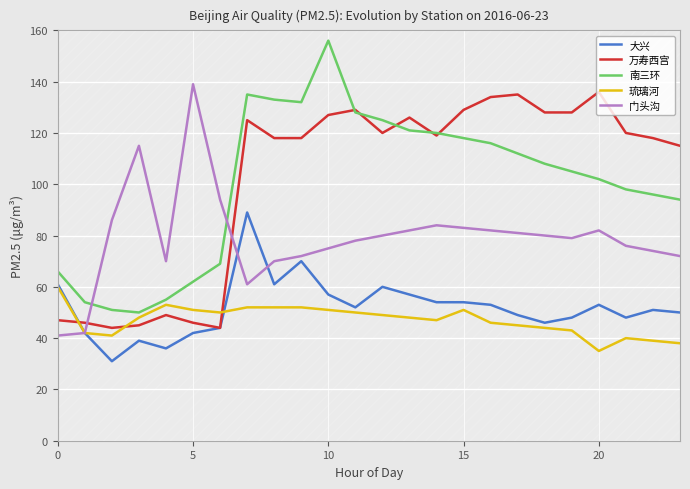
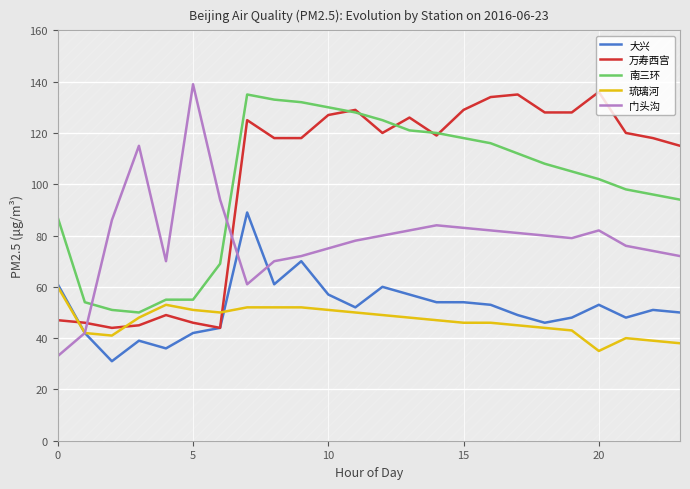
  {
    "大兴": {
      "5": 42,
      "10": 57,
      "15": 54,
      "20": 53
    },
    "万寿西宫": {
      "0": 47,
      "5": 46,
      "10": 127,
      "15": 129
    },
    "南三环": {
-     "0": 66,
-     "5": 62,
-     "10": 156,
+     "0": 87,
+     "5": 55,
+     "10": 130,
      "15": 118,
      "20": 102
    },
    "琉璃河": {
      "5": 51,
      "10": 51,
-     "15": 51,
+     "15": 46,
      "20": 35
    },
    "门头沟": {
-     "0": 41,
+     "0": 33,
      "5": 139,
      "10": 75,
      "15": 83,
      "20": 82
    }
  }
